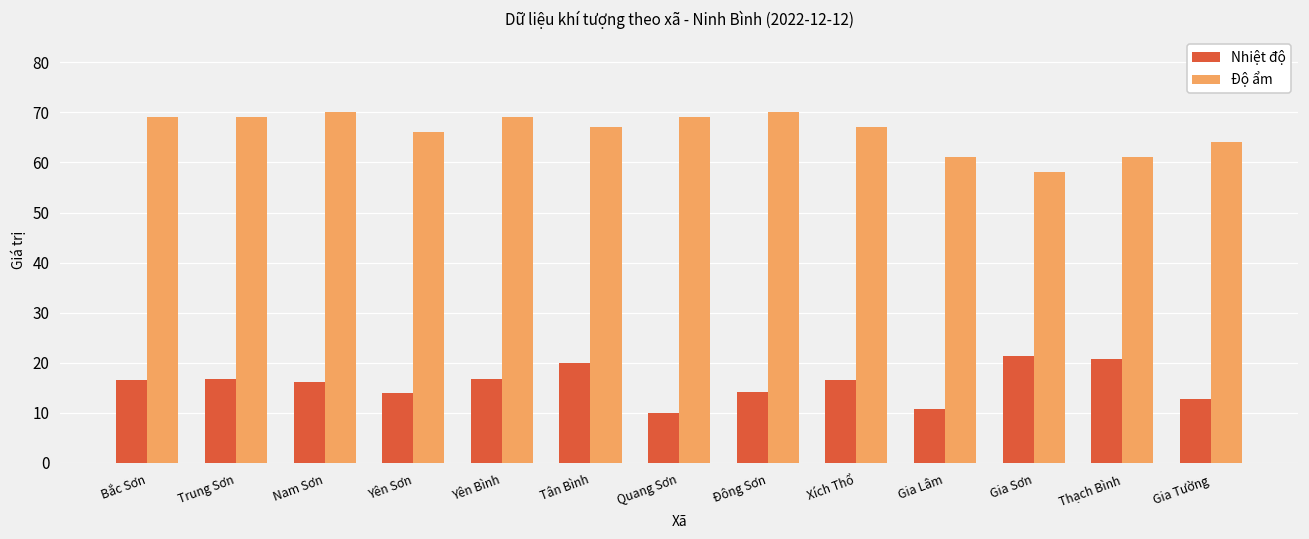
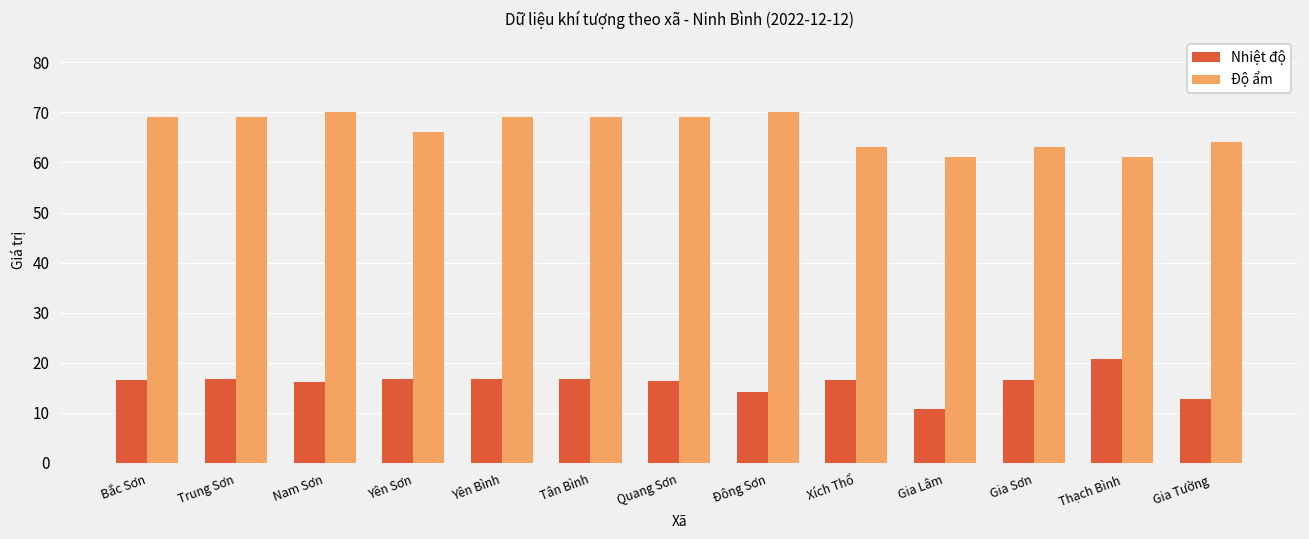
  {
    "Nhiệt độ": {
      "Bắc Sơn": 16,
      "Trung Sơn": 17,
      "Nam Sơn": 16,
-     "Yên Sơn": 14,
+     "Yên Sơn": 17,
      "Yên Bình": 17,
-     "Tân Bình": 20,
-     "Quang Sơn": 10,
+     "Tân Bình": 17,
+     "Quang Sơn": 16,
      "Đông Sơn": 14,
      "Xích Thổ": 17,
      "Gia Lâm": 11,
-     "Gia Sơn": 21,
+     "Gia Sơn": 17,
      "Thạch Bình": 21,
      "Gia Tường": 13
    },
    "Độ ẩm": {
      "Bắc Sơn": 69,
      "Trung Sơn": 69,
      "Nam Sơn": 70,
      "Yên Sơn": 66,
      "Yên Bình": 69,
-     "Tân Bình": 67,
+     "Tân Bình": 69,
      "Quang Sơn": 69,
      "Đông Sơn": 70,
-     "Xích Thổ": 67,
+     "Xích Thổ": 63,
      "Gia Lâm": 61,
-     "Gia Sơn": 58,
+     "Gia Sơn": 63,
      "Thạch Bình": 61,
      "Gia Tường": 64
    }
  }
